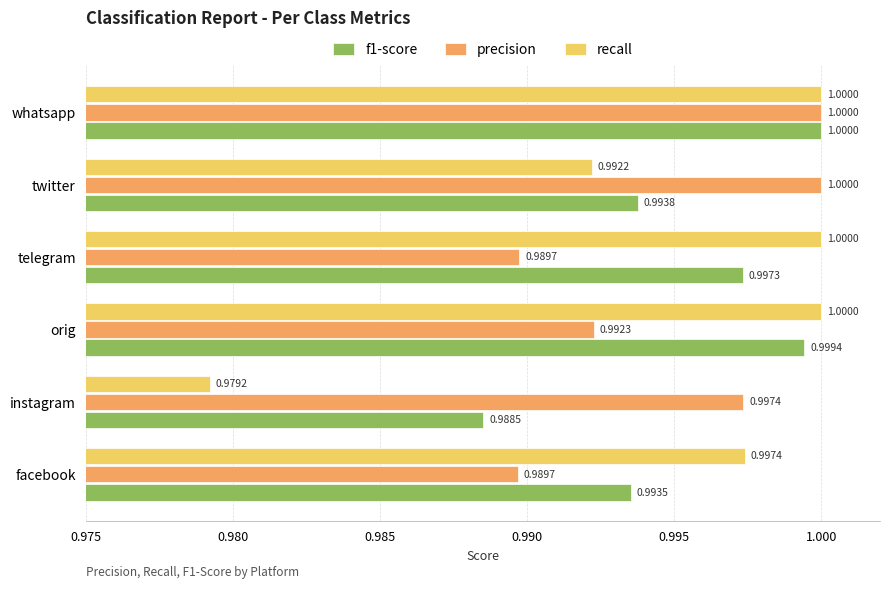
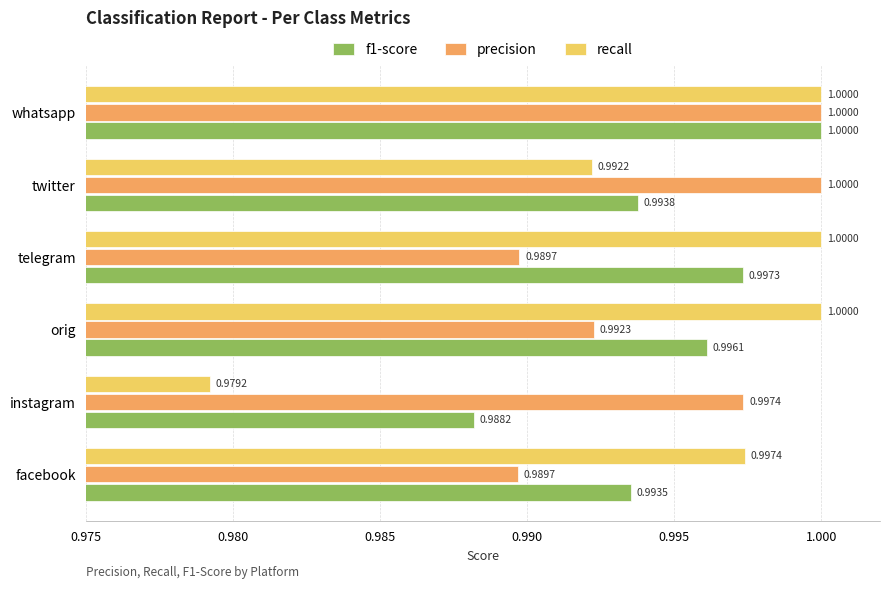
  {
    "f1-score": {
      "whatsapp": 1.0000,
      "twitter": 0.9938,
      "telegram": 0.9973,
-     "orig": 0.9994,
-     "instagram": 0.9885,
+     "orig": 0.9961,
+     "instagram": 0.9882,
      "facebook": 0.9935
    }
  }
